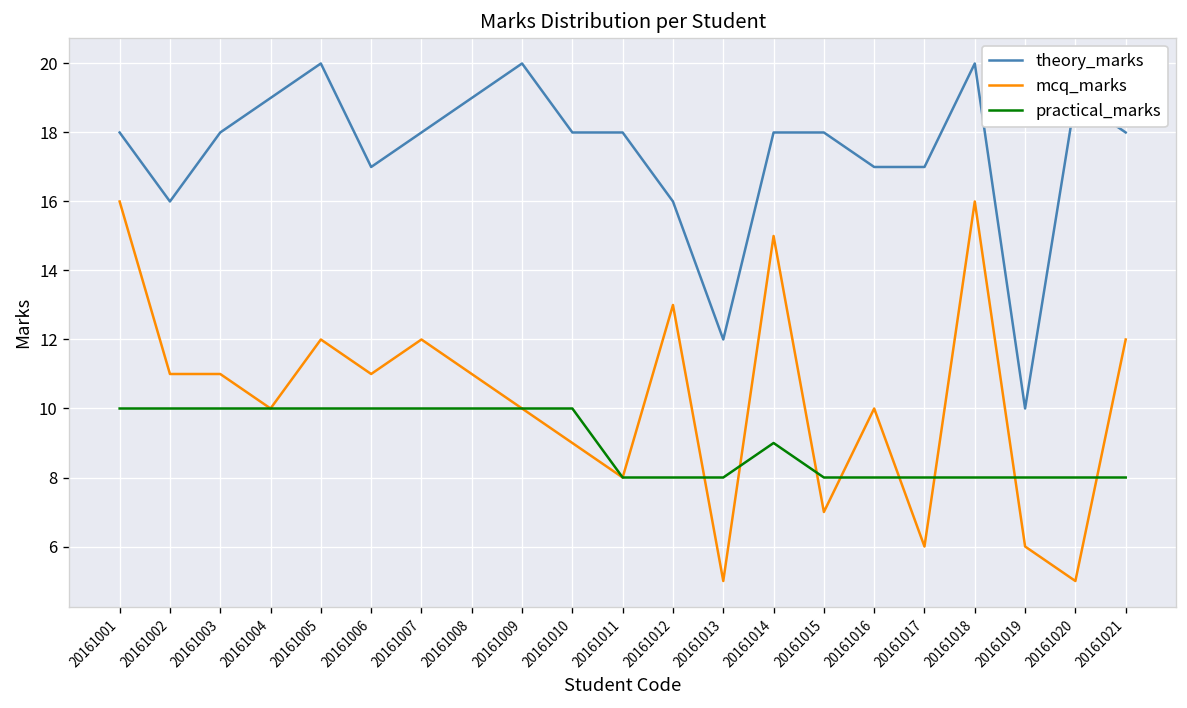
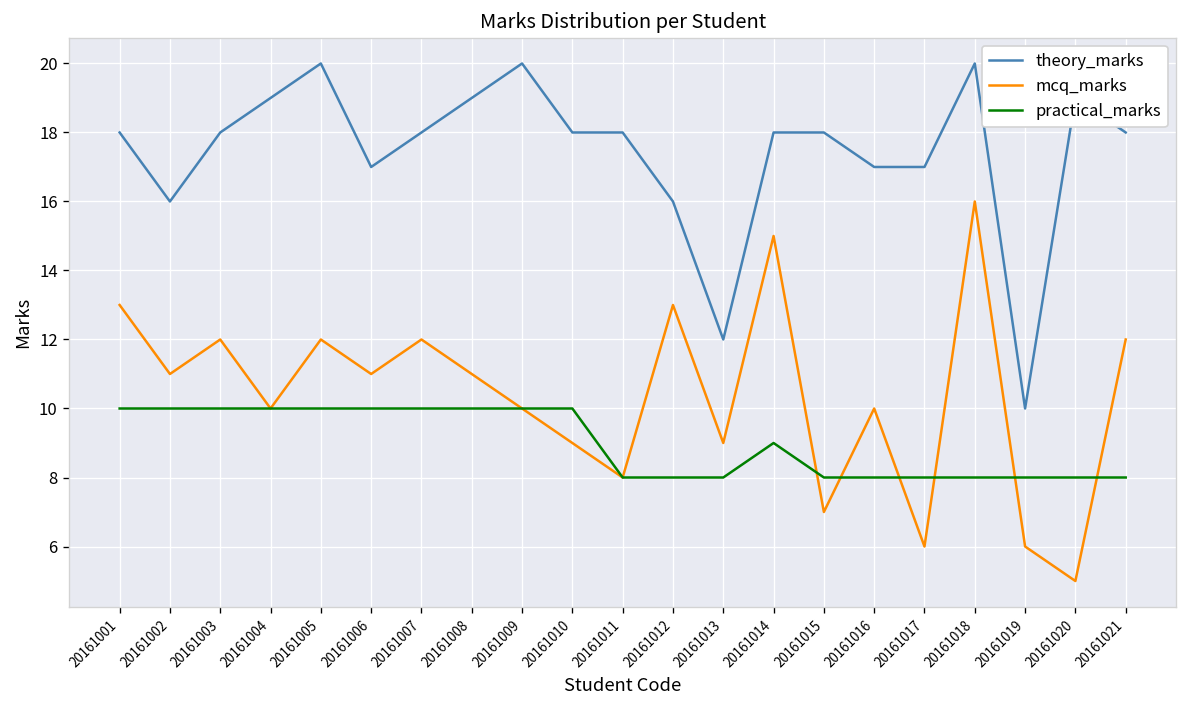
  {
    "theory_marks": {
      "20161001": 18,
      "20161002": 16,
      "20161003": 18,
      "20161004": 19,
      "20161005": 20,
      "20161006": 17,
      "20161007": 18,
      "20161008": 19,
      "20161009": 20,
      "20161010": 18,
      "20161011": 18,
      "20161012": 16,
      "20161013": 12,
      "20161014": 18,
      "20161015": 18,
      "20161016": 17,
      "20161017": 17,
      "20161018": 20,
      "20161019": 10,
      "20161021": 18
    },
    "mcq_marks": {
-     "20161001": 16,
+     "20161001": 13,
      "20161002": 11,
-     "20161003": 11,
+     "20161003": 12,
      "20161005": 12,
      "20161006": 11,
      "20161007": 12,
      "20161008": 11,
      "20161010": 9,
      "20161012": 13,
-     "20161013": 5,
+     "20161013": 9,
      "20161014": 15,
      "20161015": 7,
      "20161016": 10,
      "20161017": 6,
      "20161018": 16,
      "20161019": 6,
      "20161020": 5,
      "20161021": 12
    },
    "practical_marks": {
      "20161001": 10,
      "20161002": 10,
      "20161003": 10,
      "20161005": 10,
      "20161006": 10,
      "20161007": 10,
      "20161008": 10,
      "20161010": 10,
      "20161012": 8,
      "20161013": 8,
      "20161014": 9,
      "20161015": 8,
      "20161016": 8,
      "20161017": 8,
      "20161018": 8,
      "20161019": 8,
      "20161020": 8,
      "20161021": 8
    }
  }
